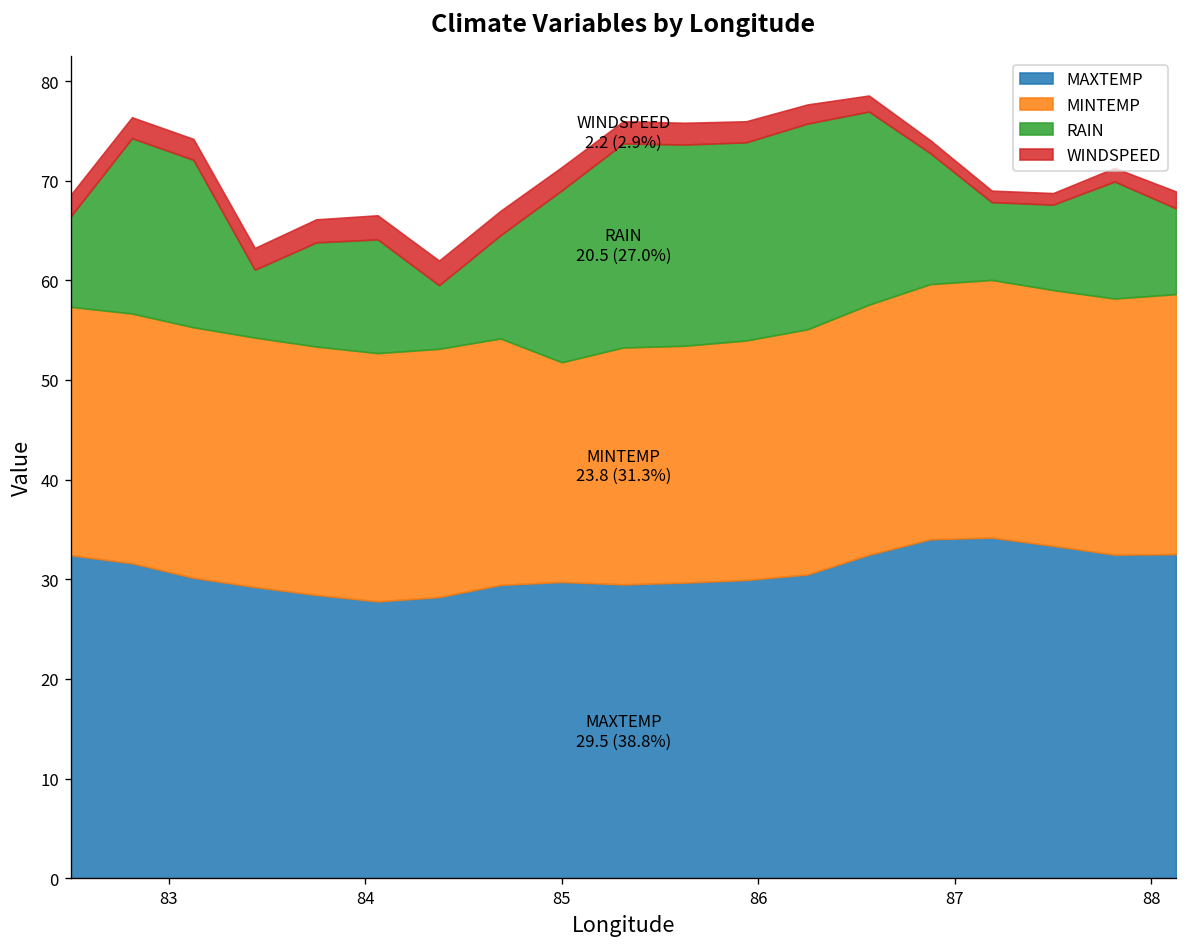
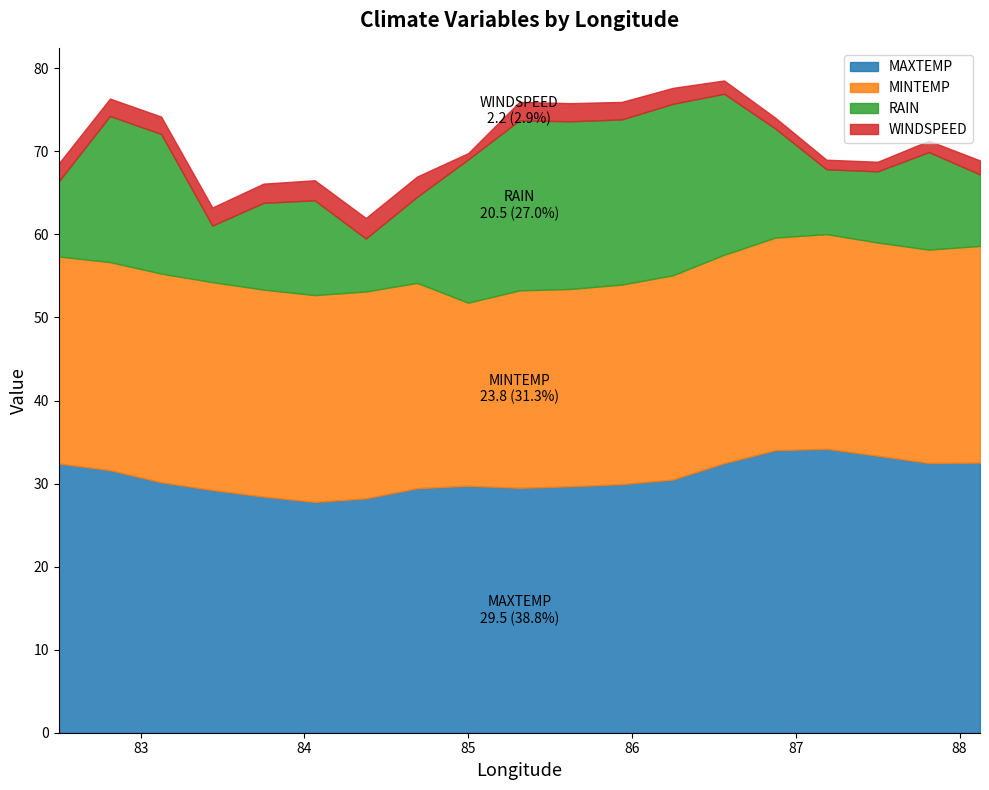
  {
    "MAXTEMP": {
      "85": 30
    },
    "MINTEMP": {
      "85": 22
    },
    "RAIN": {
      "85": 17
    },
    "WINDSPEED": {
-     "85": 2
+     "85": 1
    }
  }
